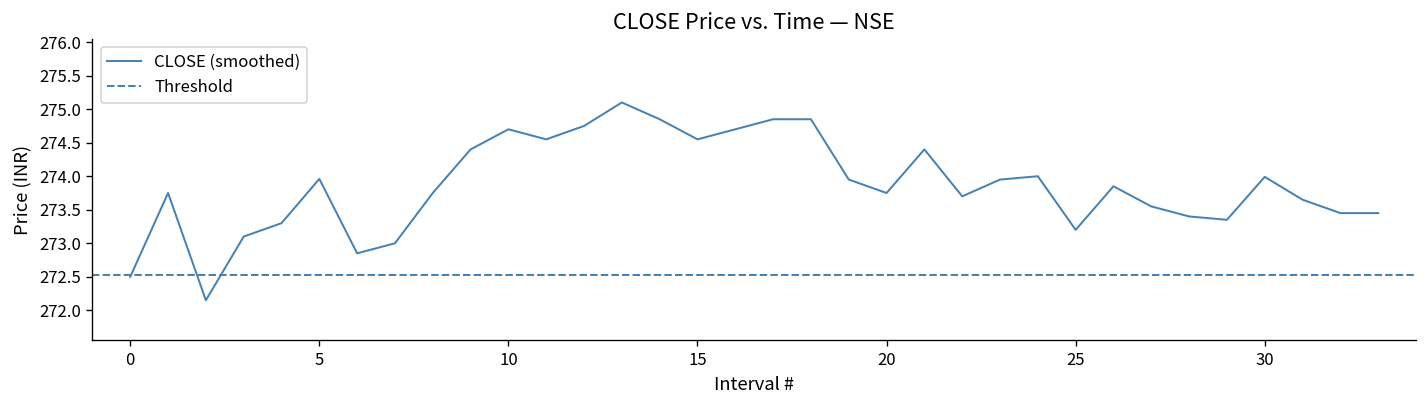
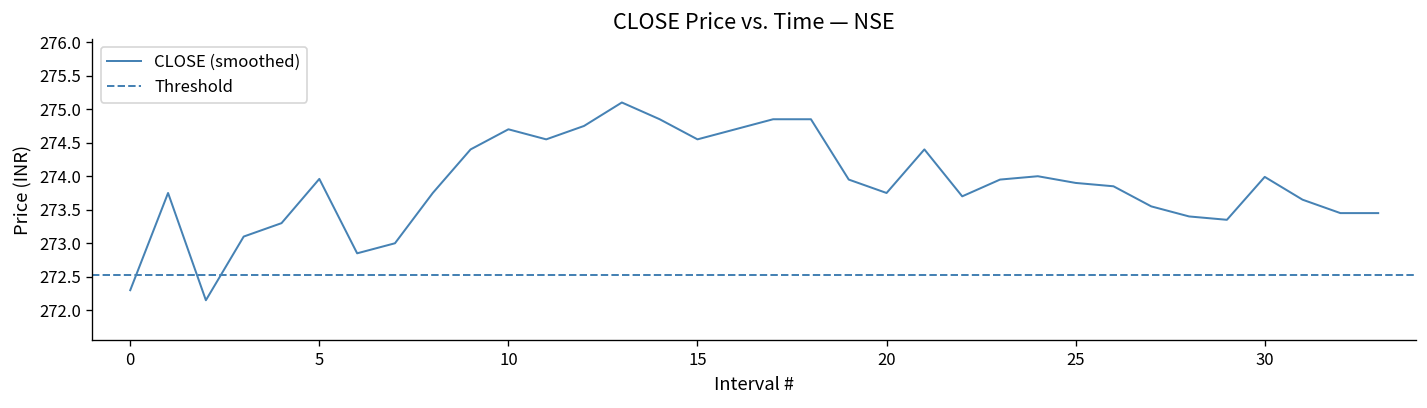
  {
-   "0": 272.5,
+   "0": 272.3,
    "5": 274.0,
    "10": 274.7,
    "15": 274.6,
    "20": 273.8,
-   "25": 273.2,
+   "25": 273.9,
    "30": 274.0
  }
